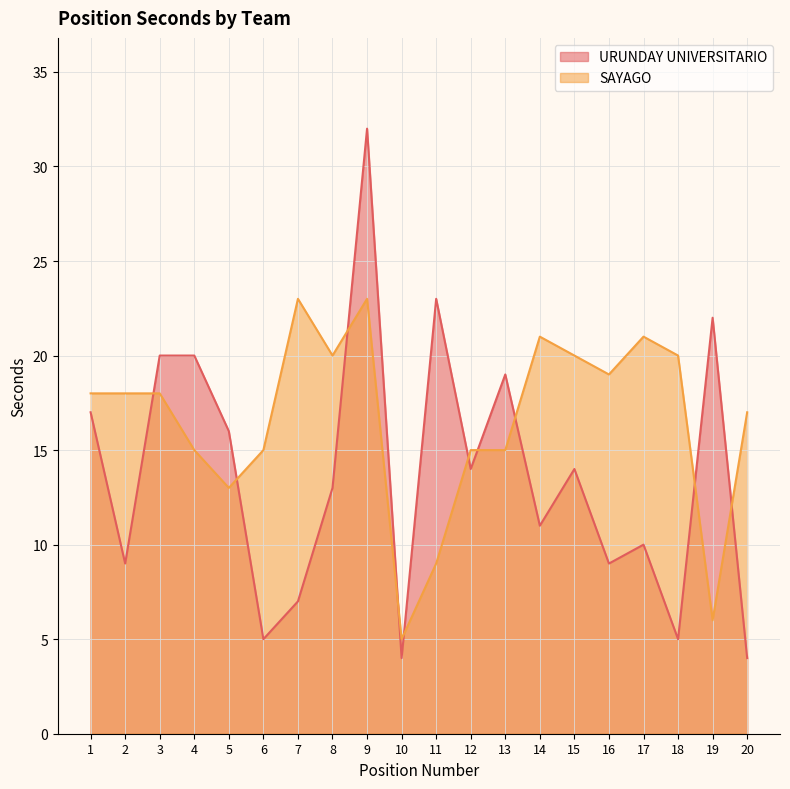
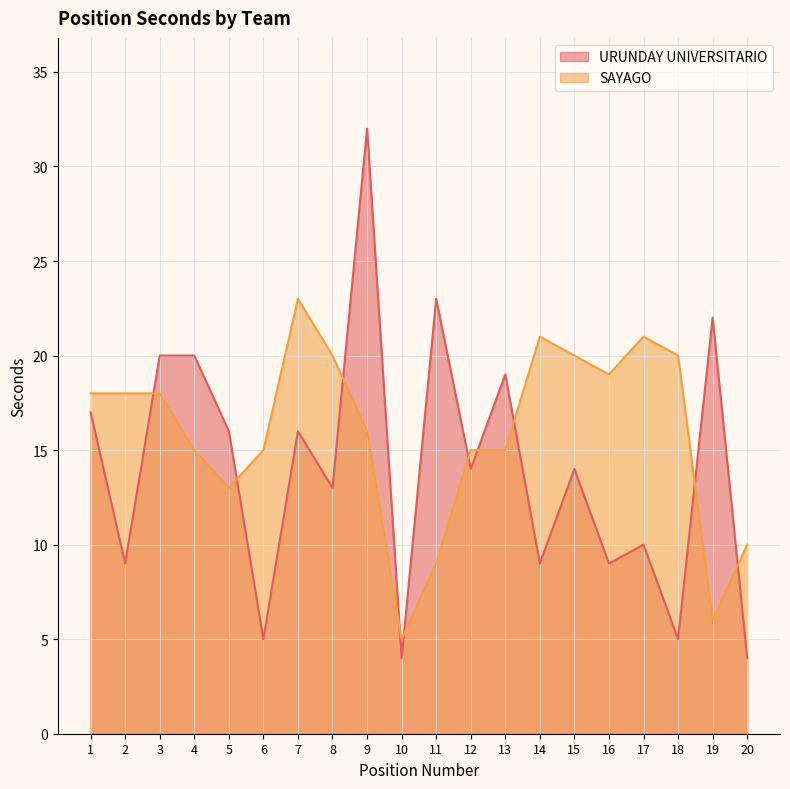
  {
    "URUNDAY UNIVERSITARIO": {
      "1": 17,
      "2": 9,
      "3": 20,
      "4": 20,
      "5": 16,
      "6": 5,
-     "7": 7,
+     "7": 16,
      "8": 13,
      "9": 32,
      "10": 4,
      "11": 23,
      "12": 14,
      "13": 19,
-     "14": 11,
+     "14": 9,
      "15": 14,
      "16": 9,
      "17": 10,
      "18": 5,
      "19": 22,
      "20": 4
    },
    "SAYAGO": {
      "1": 18,
      "2": 18,
      "3": 18,
      "4": 15,
      "5": 13,
      "6": 15,
      "7": 23,
      "8": 20,
-     "9": 23,
+     "9": 16,
      "10": 5,
      "11": 9,
      "12": 15,
      "13": 15,
      "14": 21,
      "15": 20,
      "16": 19,
      "17": 21,
      "18": 20,
      "19": 6,
-     "20": 17
+     "20": 10
    }
  }
